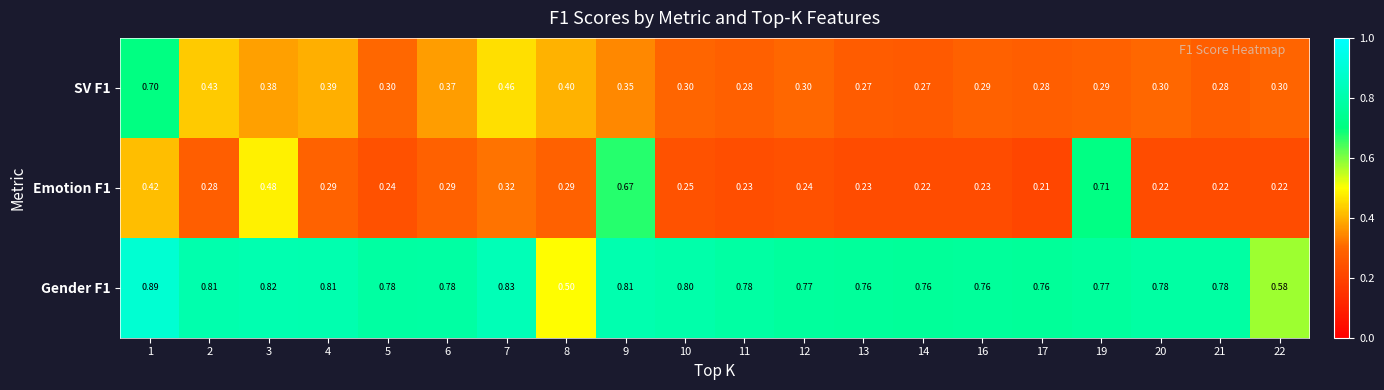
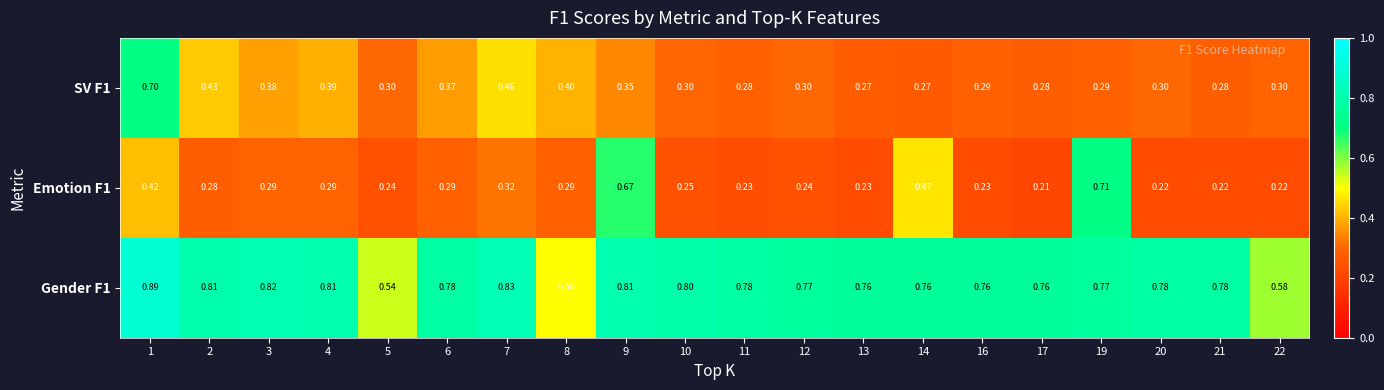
  {
    "SV F1": {
      "1": 0.70,
      "2": 0.43,
      "3": 0.38,
      "4": 0.39,
      "5": 0.30,
      "6": 0.37,
      "7": 0.46,
      "8": 0.40,
      "9": 0.35,
      "10": 0.30,
      "11": 0.28,
      "12": 0.30,
      "13": 0.27,
      "14": 0.27,
      "16": 0.29,
      "17": 0.28,
      "19": 0.29,
      "20": 0.30,
      "22": 0.30
    },
    "Emotion F1": {
      "1": 0.42,
      "2": 0.28,
-     "3": 0.48,
+     "3": 0.29,
      "4": 0.29,
      "5": 0.24,
      "6": 0.29,
      "7": 0.32,
      "8": 0.29,
      "9": 0.67,
      "10": 0.25,
      "11": 0.23,
      "12": 0.24,
      "13": 0.23,
-     "14": 0.22,
+     "14": 0.47,
      "16": 0.23,
      "17": 0.21,
      "19": 0.71,
      "20": 0.22,
      "21": 0.22,
      "22": 0.22
    },
    "Gender F1": {
      "1": 0.89,
      "2": 0.81,
      "3": 0.82,
      "4": 0.81,
-     "5": 0.78,
+     "5": 0.54,
      "6": 0.78,
      "7": 0.83,
      "8": 0.50,
      "9": 0.81,
      "10": 0.80,
      "11": 0.78,
      "12": 0.77,
      "13": 0.76,
      "14": 0.76,
      "16": 0.76,
      "17": 0.76,
      "19": 0.77,
      "20": 0.78,
      "21": 0.78,
      "22": 0.58
    }
  }
